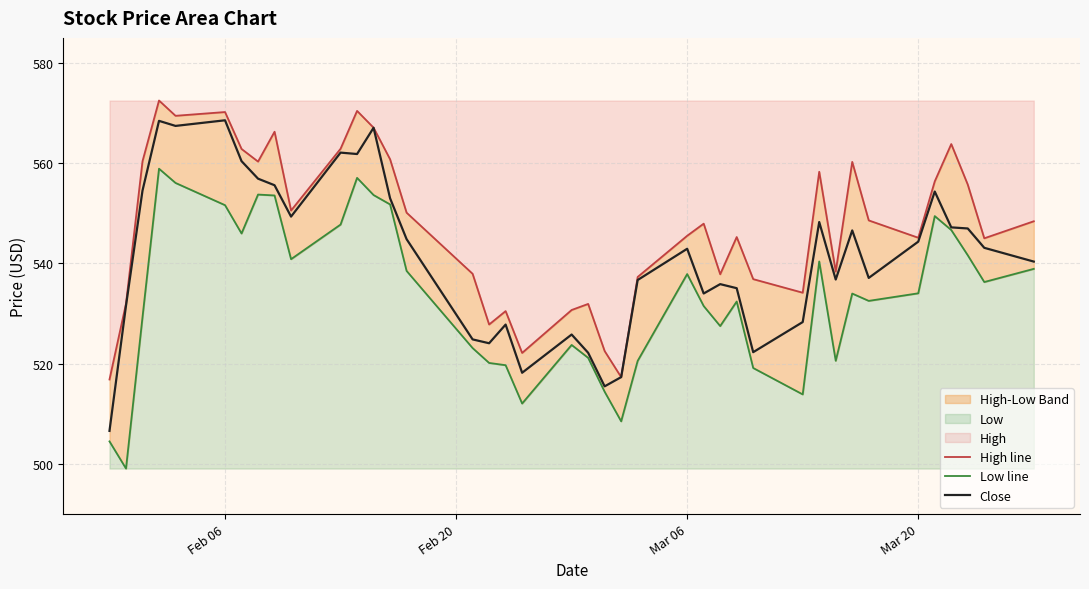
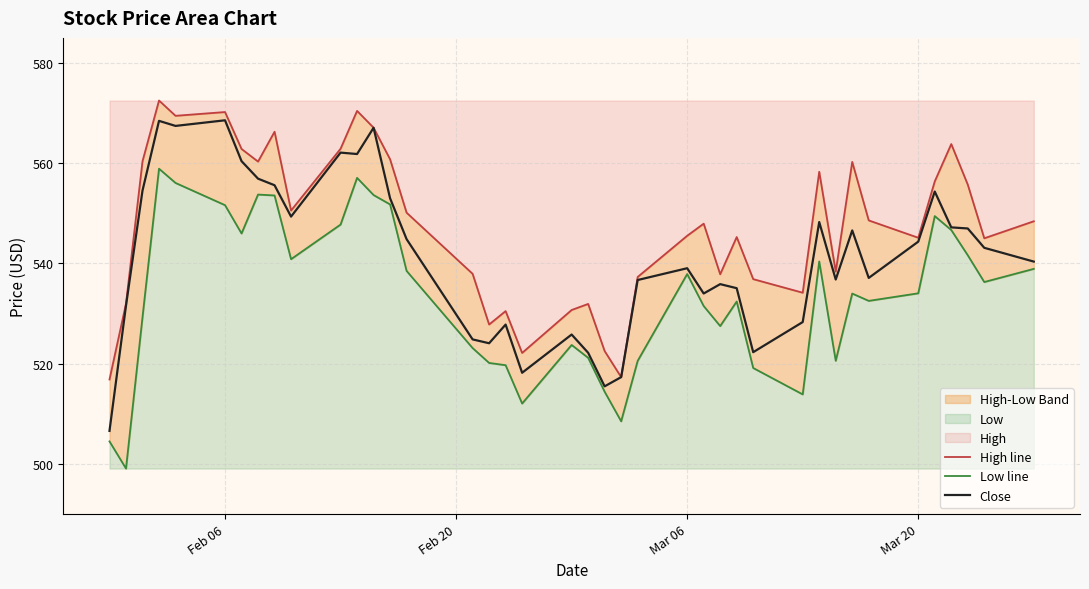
  {
    "High-Low Band": {
      "Feb 06": 570,
      "Mar 06": 546,
      "Mar 20": 545
    },
    "Close": {
      "Feb 06": 569,
-     "Mar 06": 543,
+     "Mar 06": 539,
      "Mar 20": 544
    }
  }
